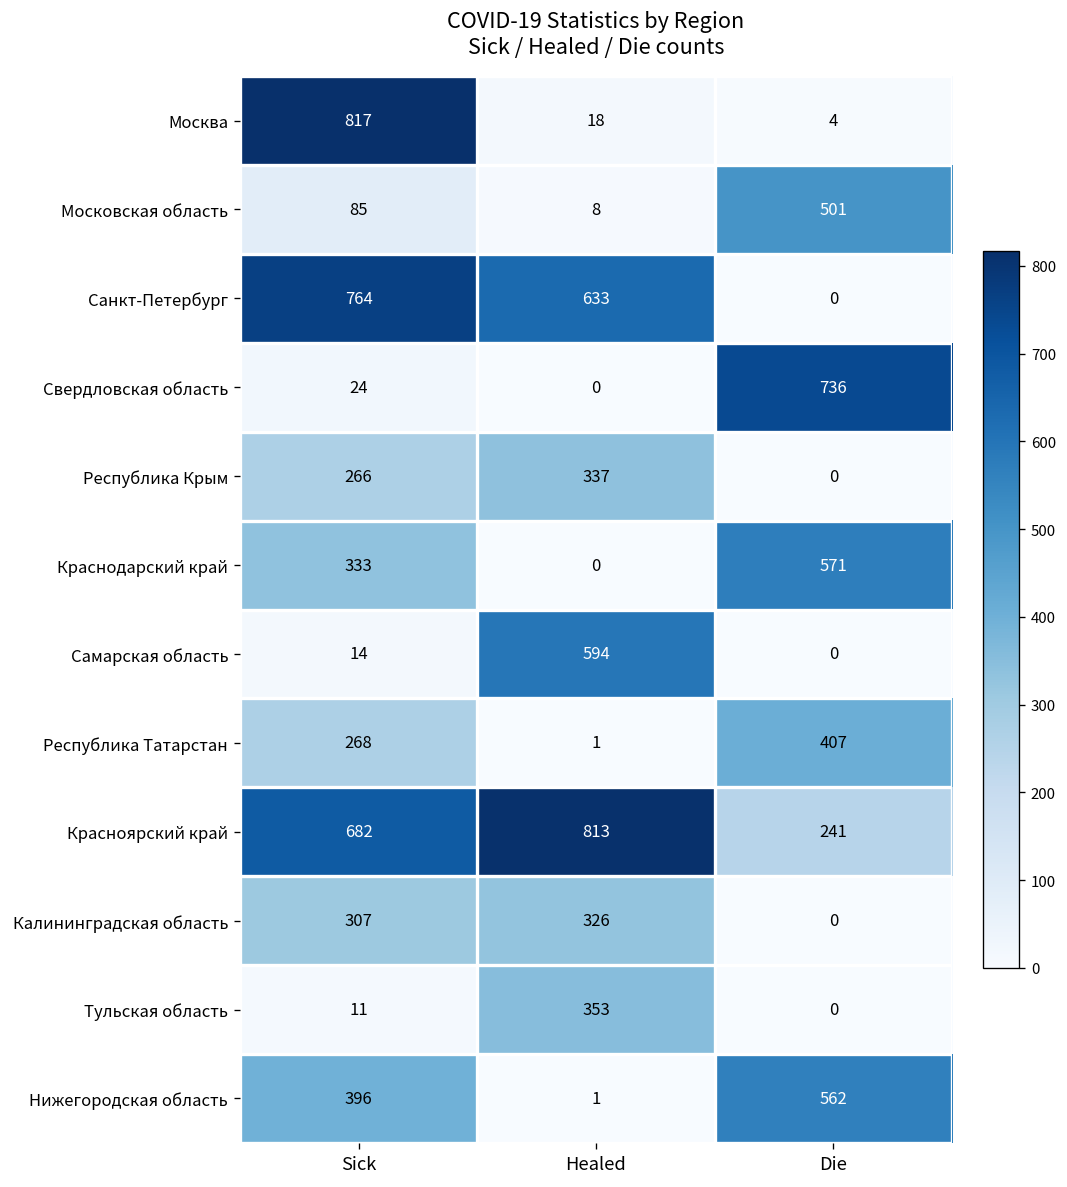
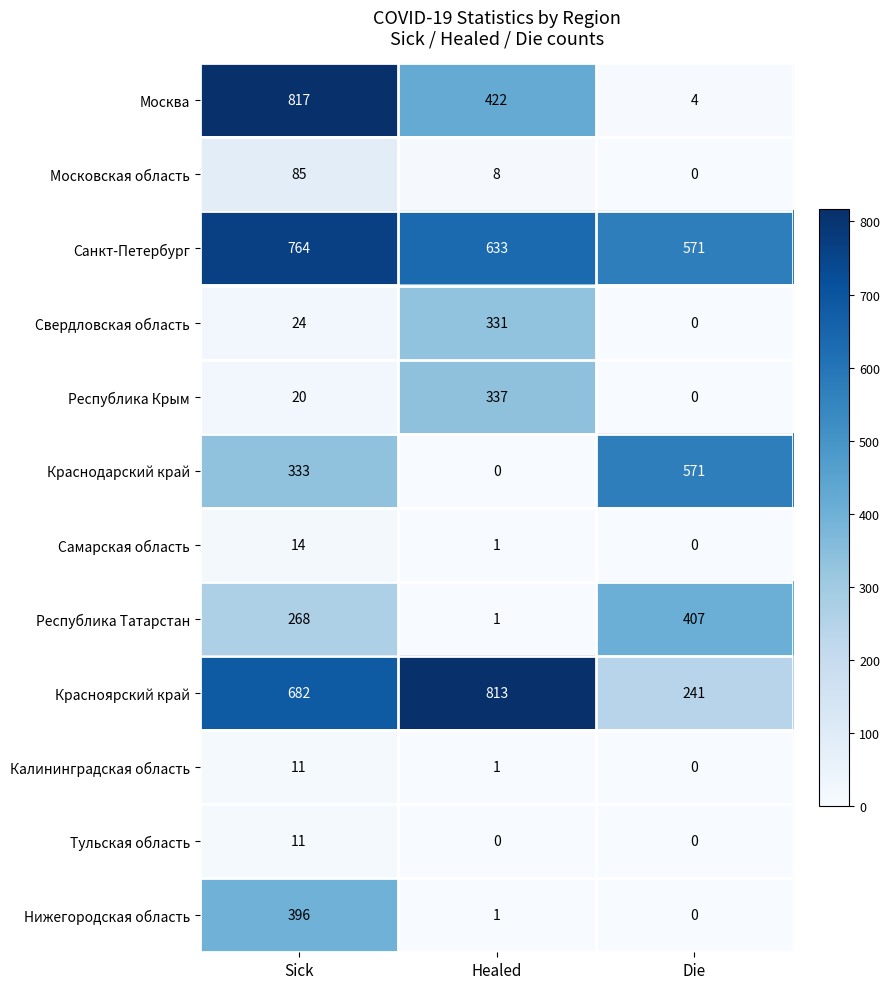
  {
    "Москва": {
      "Sick": 817,
-     "Healed": 18,
+     "Healed": 422,
      "Die": 4
    },
    "Московская область": {
      "Sick": 85,
      "Healed": 8,
-     "Die": 501
+     "Die": 0
    },
    "Санкт-Петербург": {
      "Sick": 764,
      "Healed": 633,
-     "Die": 0
+     "Die": 571
    },
    "Свердловская область": {
      "Sick": 24,
-     "Healed": 0,
-     "Die": 736
+     "Healed": 331,
+     "Die": 0
    },
    "Республика Крым": {
-     "Sick": 266,
+     "Sick": 20,
      "Healed": 337,
      "Die": 0
    },
    "Краснодарский край": {
      "Sick": 333,
      "Healed": 0,
      "Die": 571
    },
    "Самарская область": {
      "Sick": 14,
-     "Healed": 594,
+     "Healed": 1,
      "Die": 0
    },
    "Республика Татарстан": {
      "Sick": 268,
      "Healed": 1,
      "Die": 407
    },
    "Красноярский край": {
      "Sick": 682,
      "Healed": 813,
      "Die": 241
    },
    "Калининградская область": {
-     "Sick": 307,
-     "Healed": 326,
+     "Sick": 11,
+     "Healed": 1,
      "Die": 0
    },
    "Тульская область": {
      "Sick": 11,
-     "Healed": 353,
+     "Healed": 0,
      "Die": 0
    },
    "Нижегородская область": {
      "Sick": 396,
      "Healed": 1,
-     "Die": 562
+     "Die": 0
    }
  }
